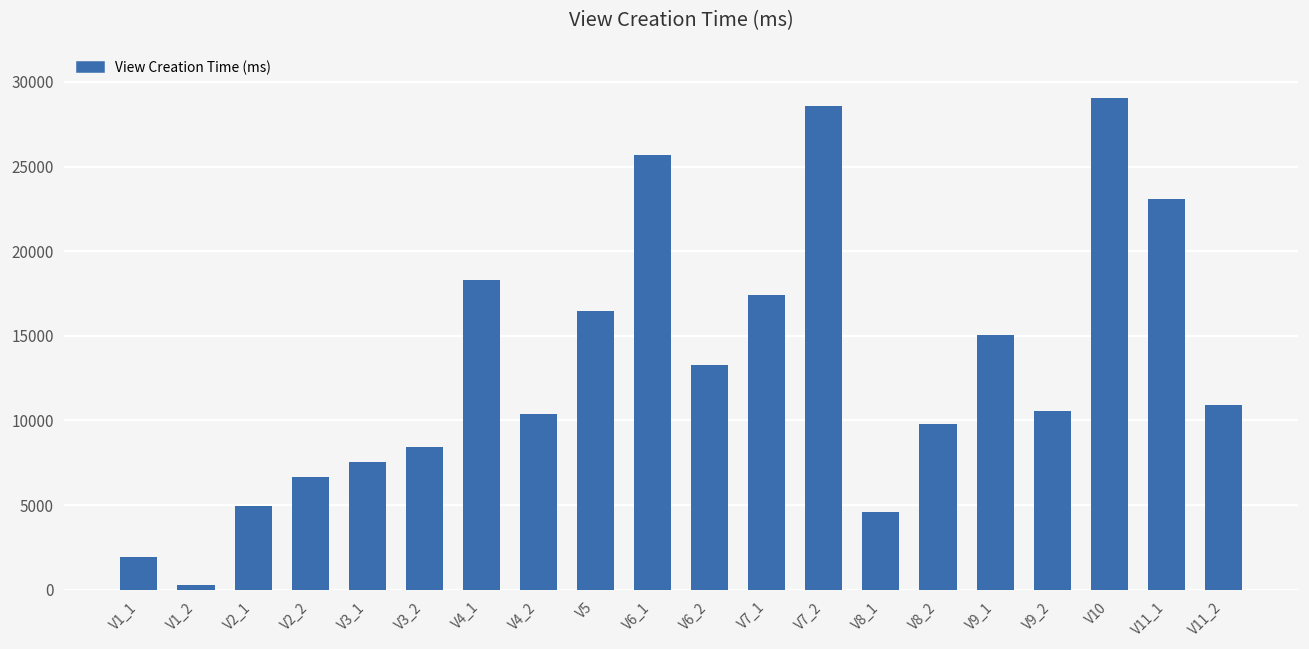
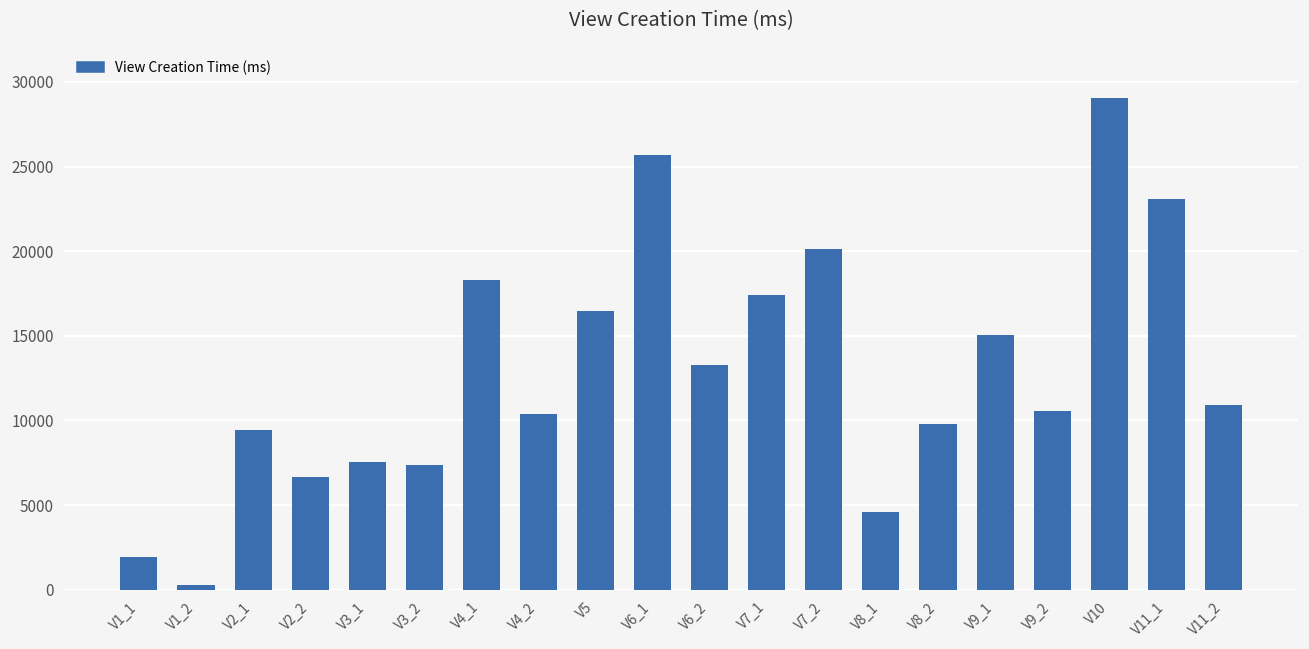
  {
    "V1_1": 1900,
    "V1_2": 300,
-   "V2_1": 5000,
+   "V2_1": 9400,
    "V2_2": 6700,
    "V3_1": 7500,
-   "V3_2": 8400,
+   "V3_2": 7400,
    "V4_1": 18300,
    "V4_2": 10400,
    "V5": 16500,
    "V6_1": 25700,
    "V6_2": 13300,
    "V7_1": 17400,
-   "V7_2": 28600,
+   "V7_2": 20100,
    "V8_1": 4600,
    "V8_2": 9800,
    "V9_1": 15100,
    "V9_2": 10600,
    "V10": 29000,
    "V11_1": 23100,
    "V11_2": 10900
  }
